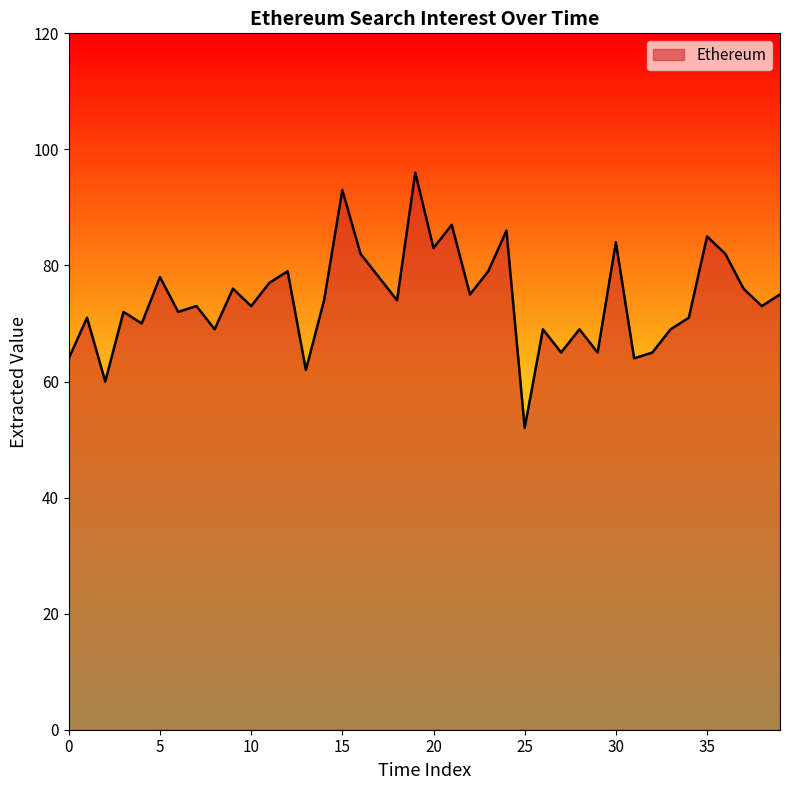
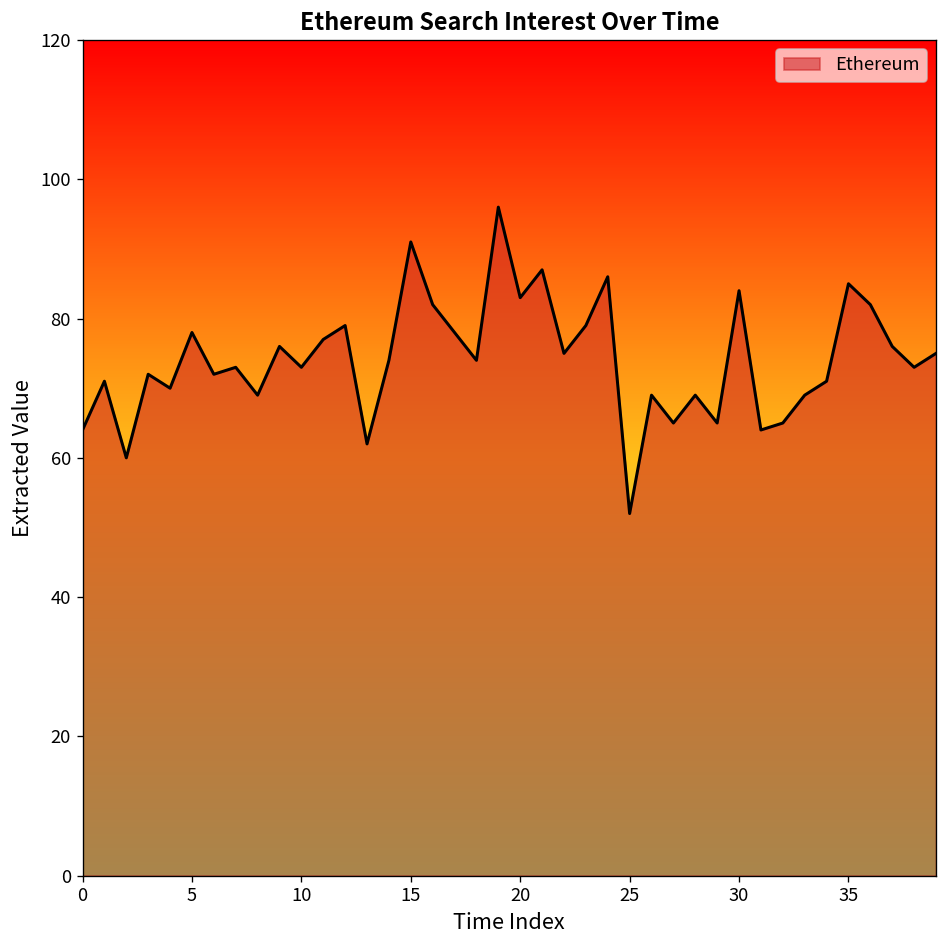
  {
    "0": 64,
    "5": 78,
    "10": 73,
-   "15": 93,
+   "15": 91,
    "20": 83,
    "25": 52,
    "30": 84,
    "35": 85
  }
